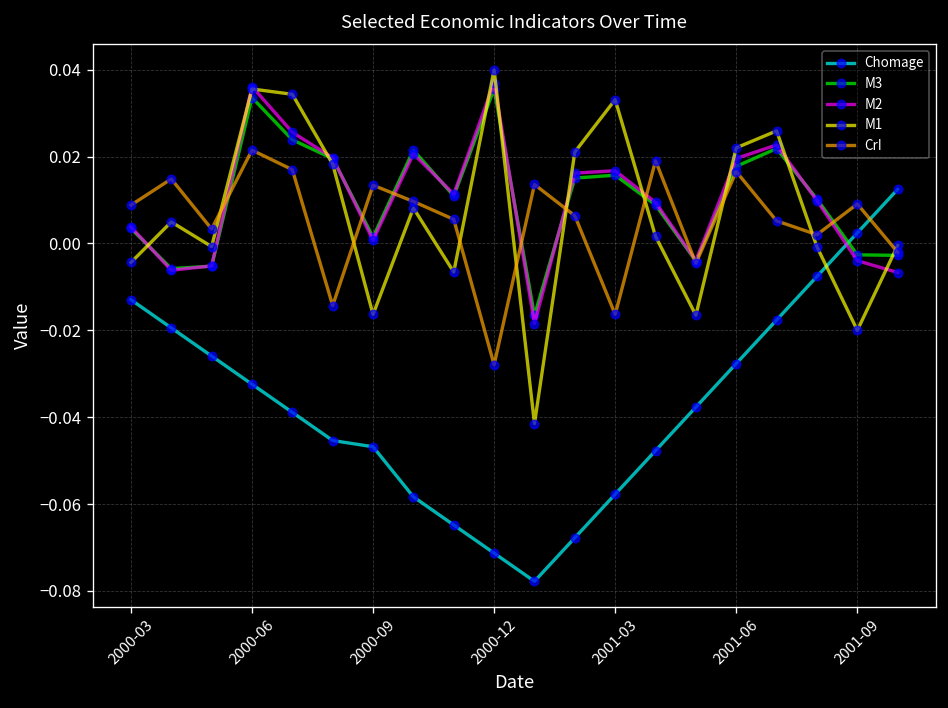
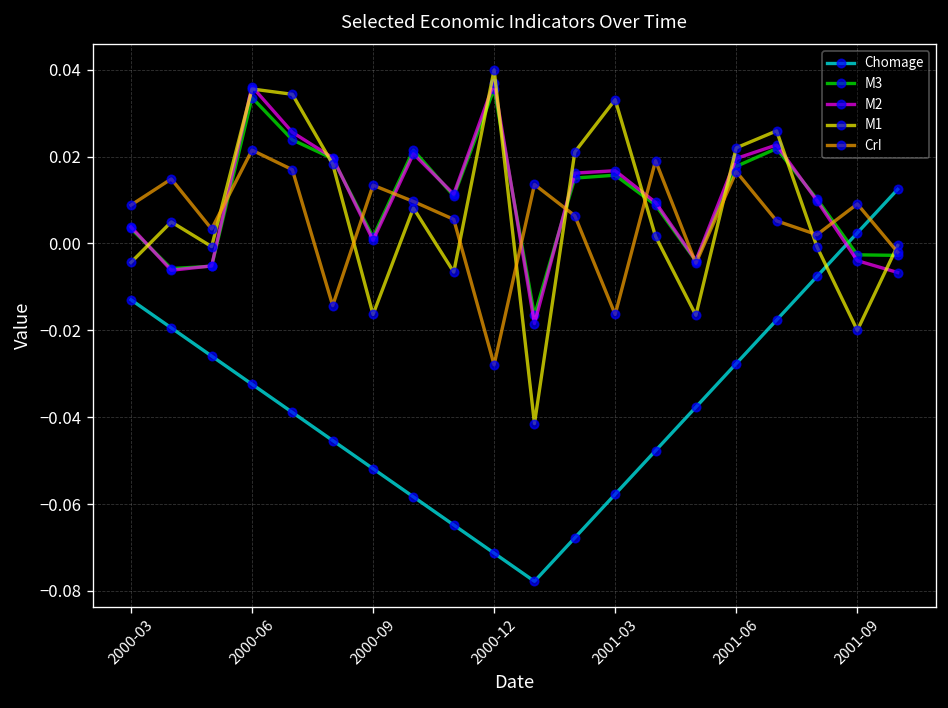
  {
    "Chomage": {
      "2000-03": -0.013,
      "2000-06": -0.032,
-     "2000-09": -0.047,
+     "2000-09": -0.052,
      "2000-12": -0.071,
      "2001-03": -0.058,
      "2001-06": -0.028,
      "2001-09": 0.002
    },
    "M3": {
      "2000-06": 0.034,
      "2000-09": 0.001,
      "2000-12": 0.036,
      "2001-03": 0.016,
      "2001-06": 0.018,
      "2001-09": -0.003
    },
    "M2": {
      "2000-09": 0.001,
      "2000-12": 0.037,
      "2001-03": 0.017,
      "2001-06": 0.020,
      "2001-09": -0.004
    },
    "M1": {
      "2000-03": -0.004,
      "2000-09": -0.016,
      "2000-12": 0.040,
      "2001-03": 0.033,
      "2001-06": 0.022,
      "2001-09": -0.020
    },
    "CrI": {
      "2000-03": 0.009,
      "2000-06": 0.021,
      "2000-09": 0.013,
      "2000-12": -0.028,
      "2001-03": -0.016,
      "2001-06": 0.017,
      "2001-09": 0.009
    }
  }
